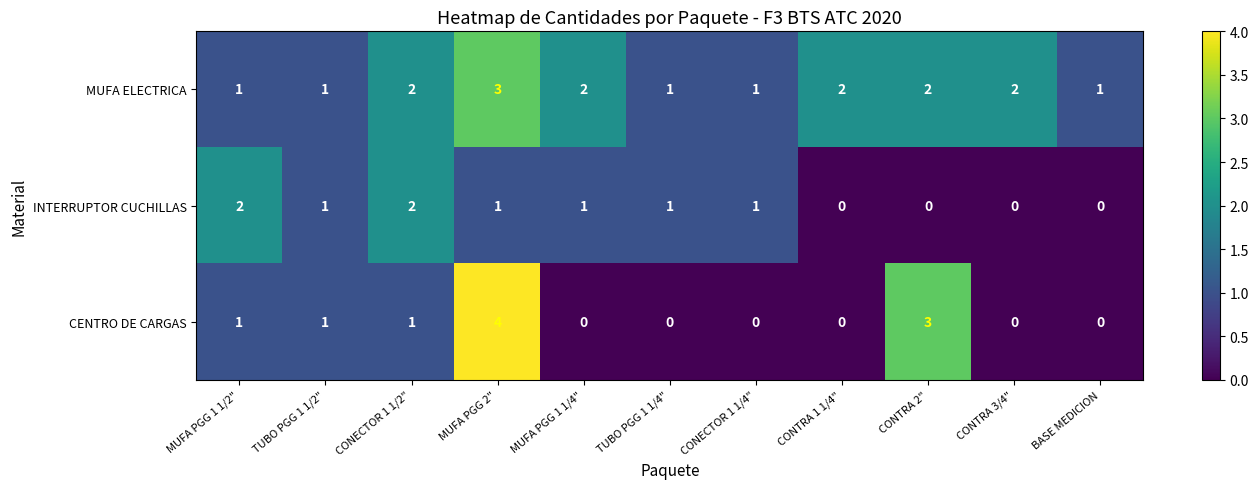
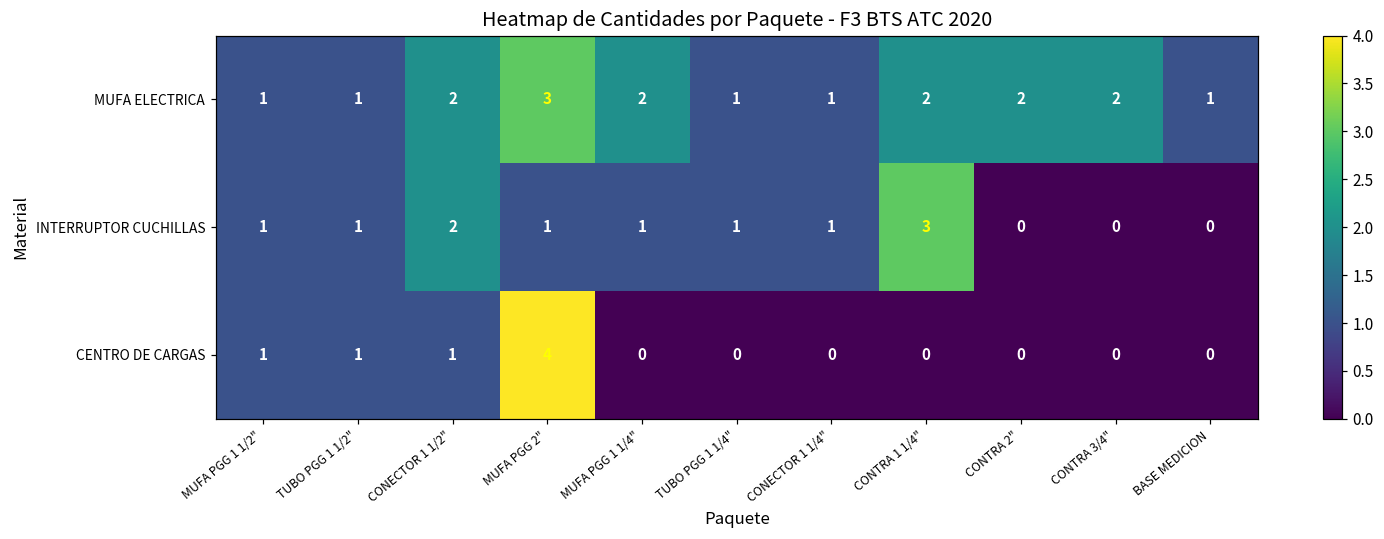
  {
    "MUFA ELECTRICA": {
      "MUFA PGG 1 1/2\"": 1,
      "TUBO PGG 1 1/2\"": 1,
      "CONECTOR 1 1/2\"": 2,
      "MUFA PGG 2\"": 3,
      "MUFA PGG 1 1/4\"": 2,
      "TUBO PGG 1 1/4\"": 1,
      "CONECTOR 1 1/4\"": 1,
      "CONTRA 1 1/4\"": 2,
      "CONTRA 2\"": 2,
      "CONTRA 3/4\"": 2,
      "BASE MEDICION": 1
    },
    "INTERRUPTOR CUCHILLAS": {
-     "MUFA PGG 1 1/2\"": 2,
+     "MUFA PGG 1 1/2\"": 1,
      "TUBO PGG 1 1/2\"": 1,
      "CONECTOR 1 1/2\"": 2,
      "MUFA PGG 2\"": 1,
      "MUFA PGG 1 1/4\"": 1,
      "TUBO PGG 1 1/4\"": 1,
      "CONECTOR 1 1/4\"": 1,
-     "CONTRA 1 1/4\"": 0,
+     "CONTRA 1 1/4\"": 3,
      "CONTRA 2\"": 0,
      "CONTRA 3/4\"": 0,
      "BASE MEDICION": 0
    },
    "CENTRO DE CARGAS": {
      "MUFA PGG 1 1/2\"": 1,
      "TUBO PGG 1 1/2\"": 1,
      "CONECTOR 1 1/2\"": 1,
      "MUFA PGG 1 1/4\"": 0,
      "TUBO PGG 1 1/4\"": 0,
      "CONECTOR 1 1/4\"": 0,
      "CONTRA 1 1/4\"": 0,
-     "CONTRA 2\"": 3,
+     "CONTRA 2\"": 0,
      "CONTRA 3/4\"": 0,
      "BASE MEDICION": 0
    }
  }
